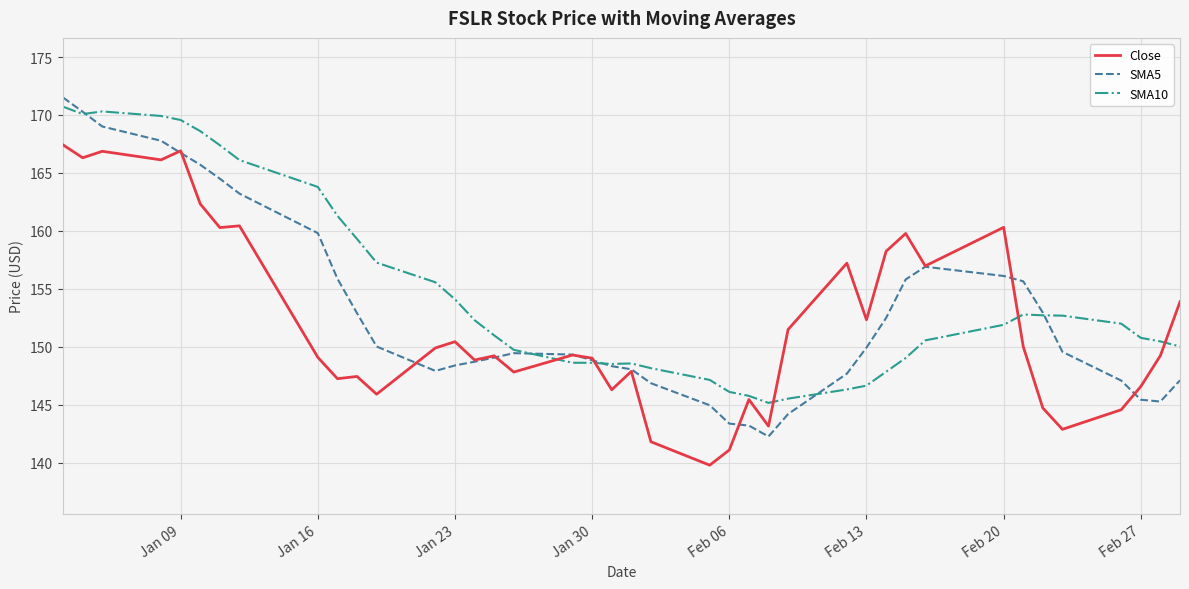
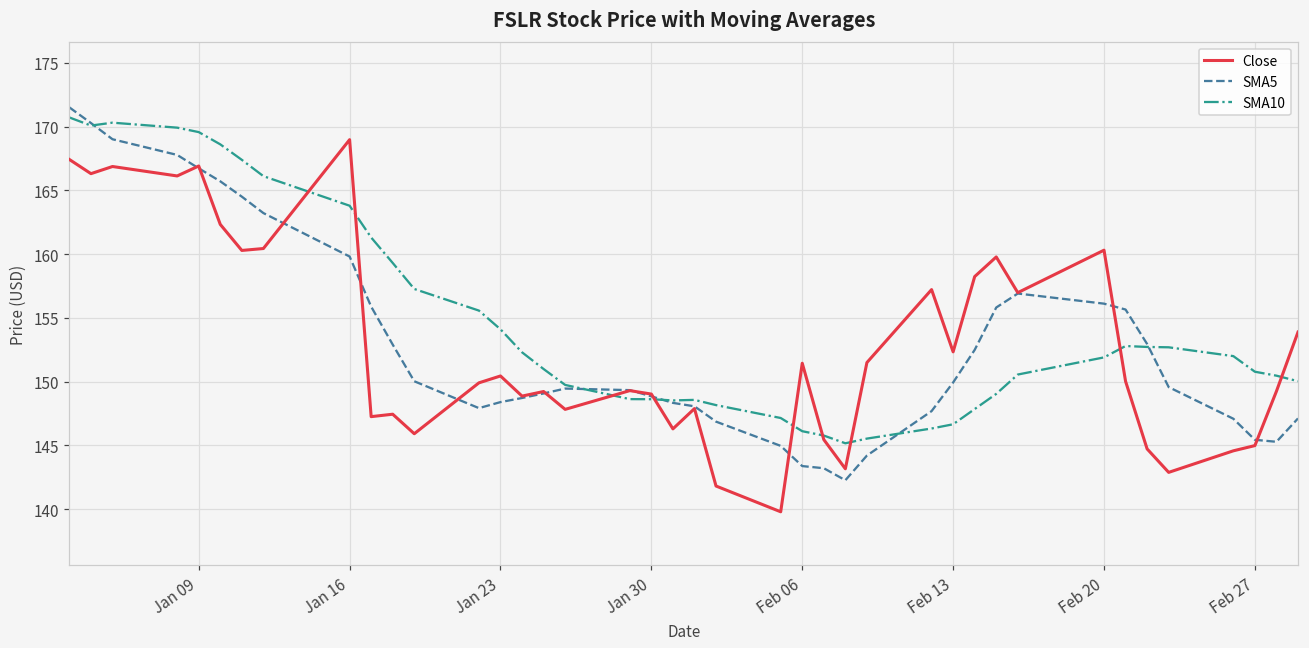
  {
    "Close": {
-     "Jan 16": 149.1,
+     "Jan 16": 169.0,
      "Jan 23": 150.4,
-     "Feb 06": 141.1,
+     "Feb 06": 151.4,
      "Feb 13": 152.3,
      "Feb 20": 160.3,
-     "Feb 27": 146.6
+     "Feb 27": 145.0
    }
  }
